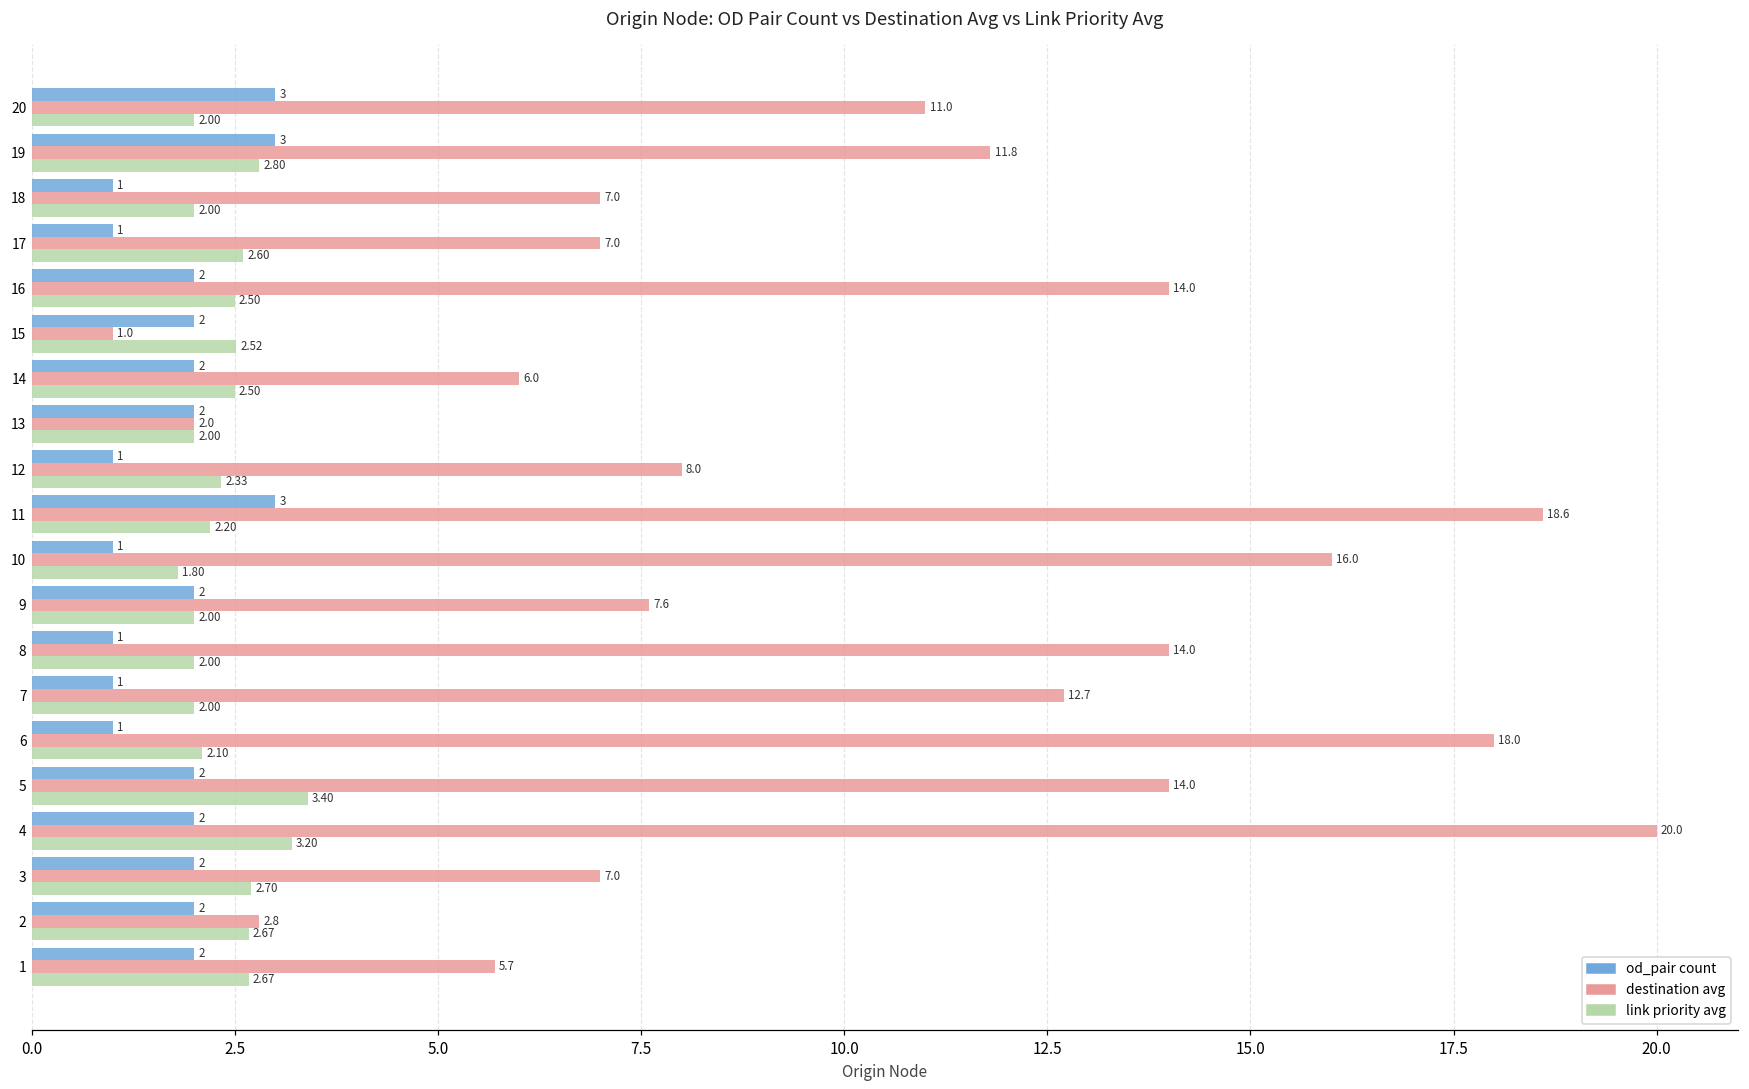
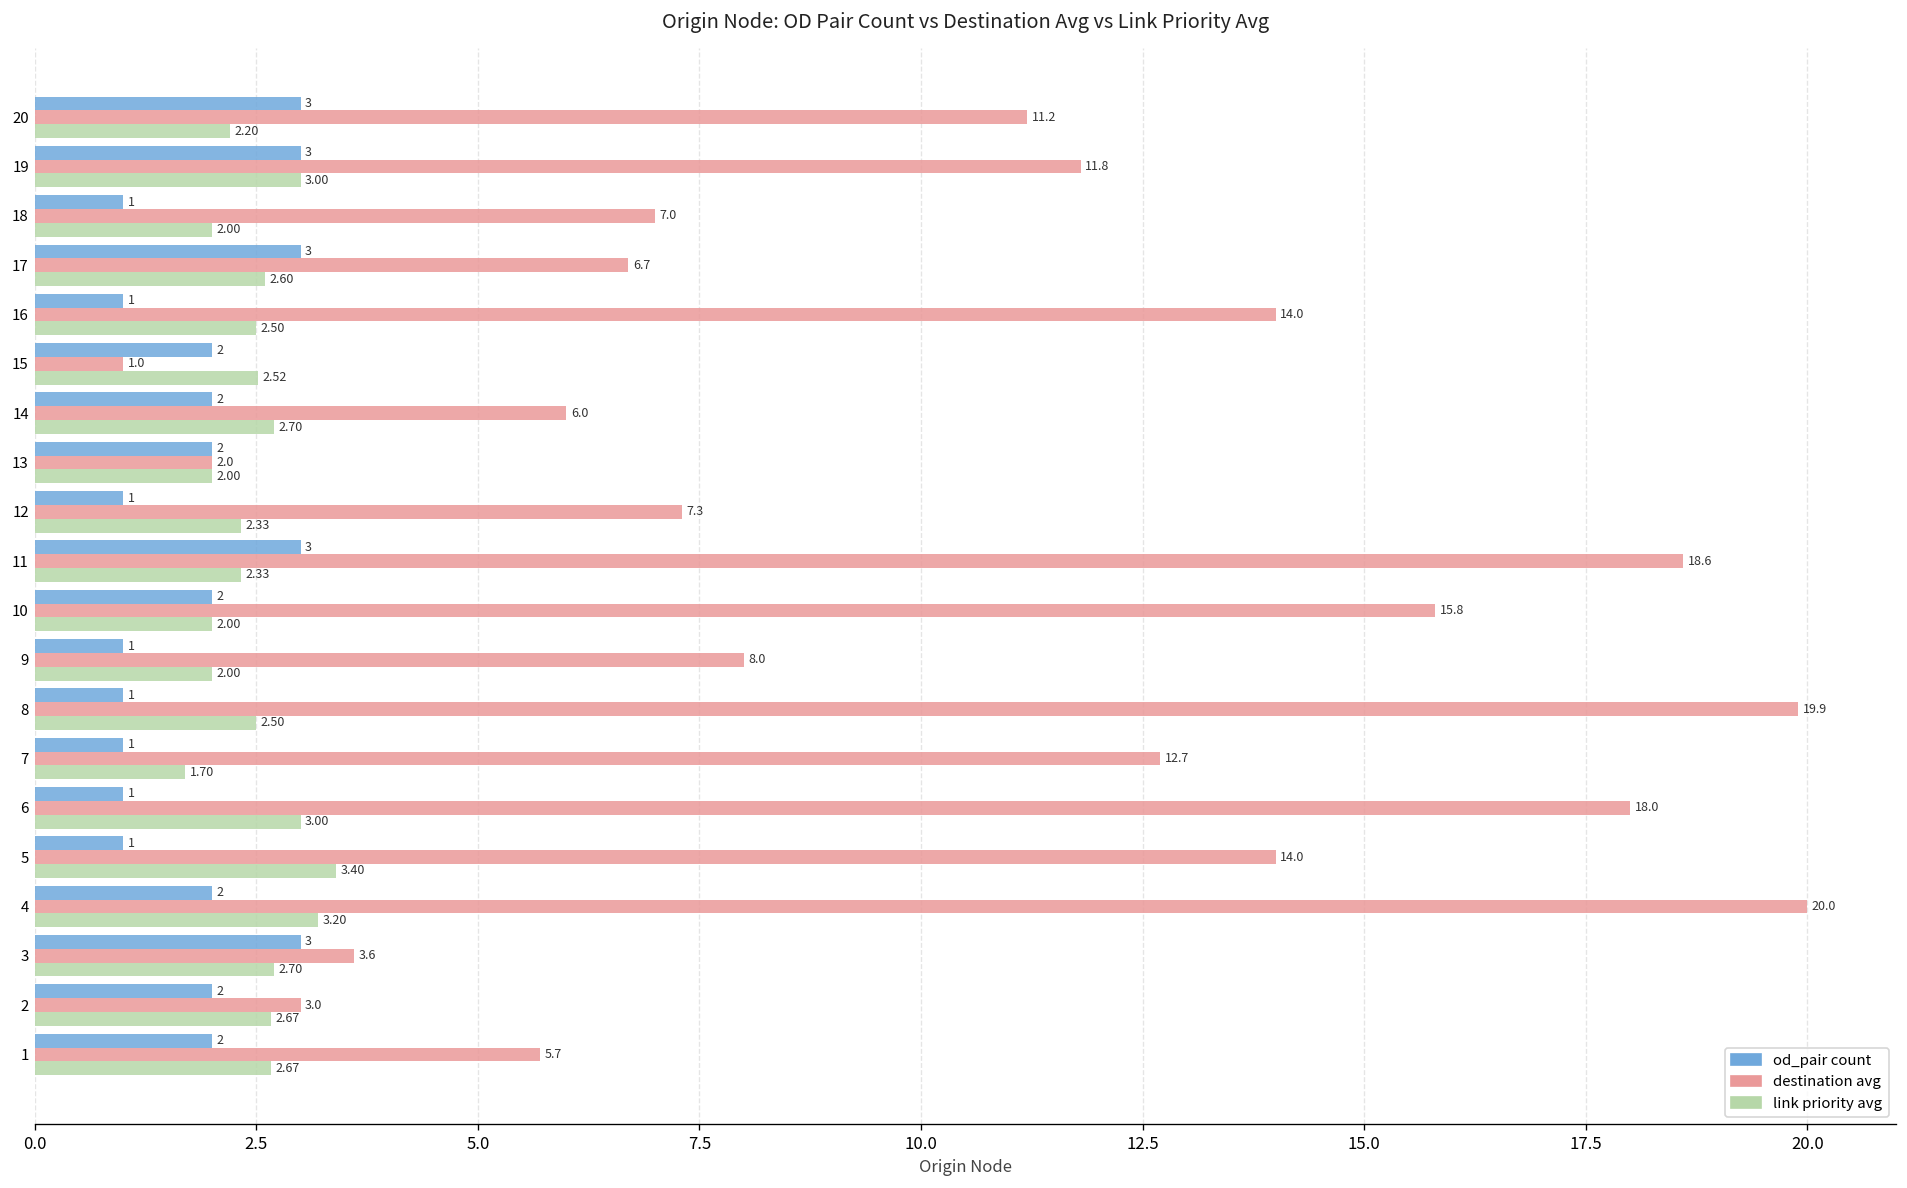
  {
    "od_pair count": {
      "20": 3,
      "19": 3,
      "18": 1,
-     "17": 1,
-     "16": 2,
+     "17": 3,
+     "16": 1,
      "15": 2,
      "14": 2,
      "13": 2,
      "12": 1,
      "11": 3,
-     "10": 1,
-     "9": 2,
+     "10": 2,
+     "9": 1,
      "8": 1,
      "7": 1,
      "6": 1,
-     "5": 2,
+     "5": 1,
      "4": 2,
-     "3": 2,
+     "3": 3,
      "2": 2,
      "1": 2
    },
    "destination avg": {
-     "20": 11.0,
+     "20": 11.2,
      "19": 11.8,
      "18": 7.0,
-     "17": 7.0,
+     "17": 6.7,
      "16": 14.0,
      "15": 1.0,
      "14": 6.0,
      "13": 2.0,
-     "12": 8.0,
+     "12": 7.3,
      "11": 18.6,
-     "10": 16.0,
-     "9": 7.6,
-     "8": 14.0,
+     "10": 15.8,
+     "9": 8.0,
+     "8": 19.9,
      "7": 12.7,
      "6": 18.0,
      "5": 14.0,
      "4": 20.0,
-     "3": 7.0,
-     "2": 2.8,
+     "3": 3.6,
+     "2": 3.0,
      "1": 5.7
    },
    "link priority avg": {
-     "20": 2.00,
-     "19": 2.80,
+     "20": 2.20,
+     "19": 3.00,
      "18": 2.00,
      "17": 2.60,
      "16": 2.50,
      "15": 2.52,
-     "14": 2.50,
+     "14": 2.70,
      "13": 2.00,
      "12": 2.33,
-     "11": 2.20,
-     "10": 1.80,
+     "11": 2.33,
+     "10": 2.00,
      "9": 2.00,
-     "8": 2.00,
-     "7": 2.00,
-     "6": 2.10,
+     "8": 2.50,
+     "7": 1.70,
+     "6": 3.00,
      "5": 3.40,
      "4": 3.20,
      "3": 2.70,
      "2": 2.67,
      "1": 2.67
    }
  }
